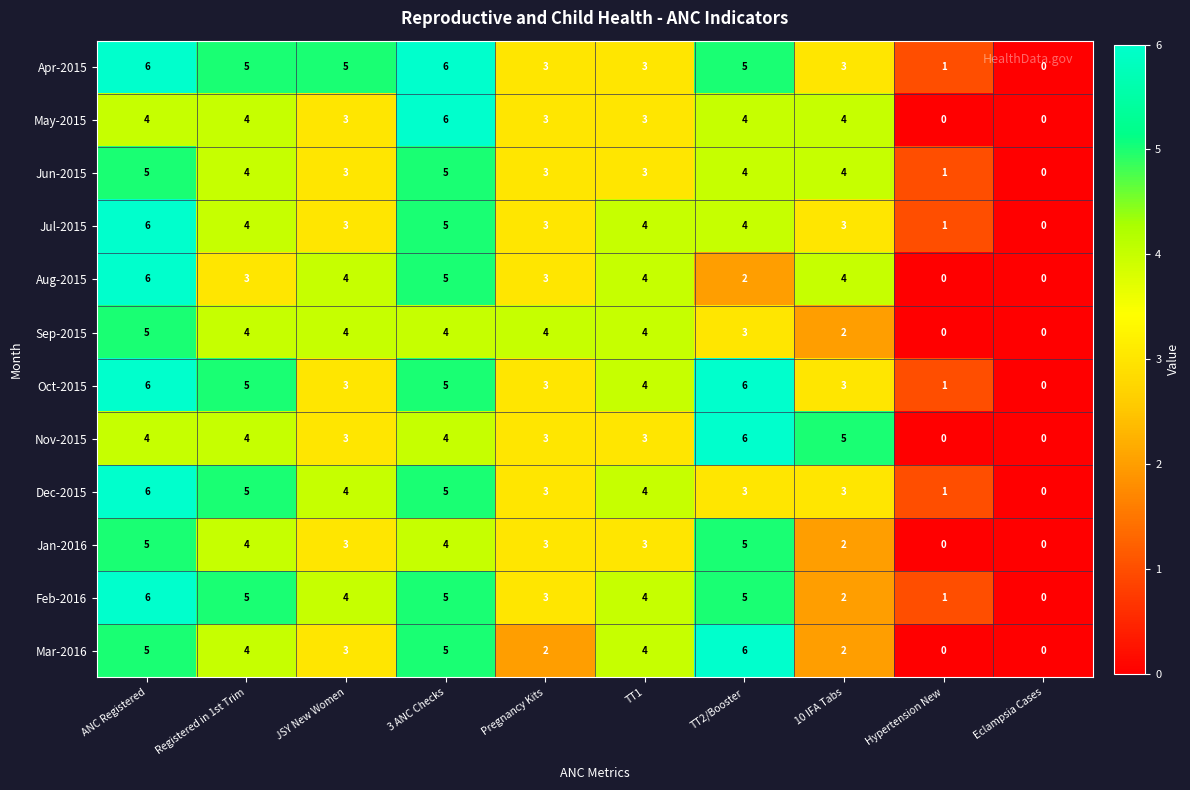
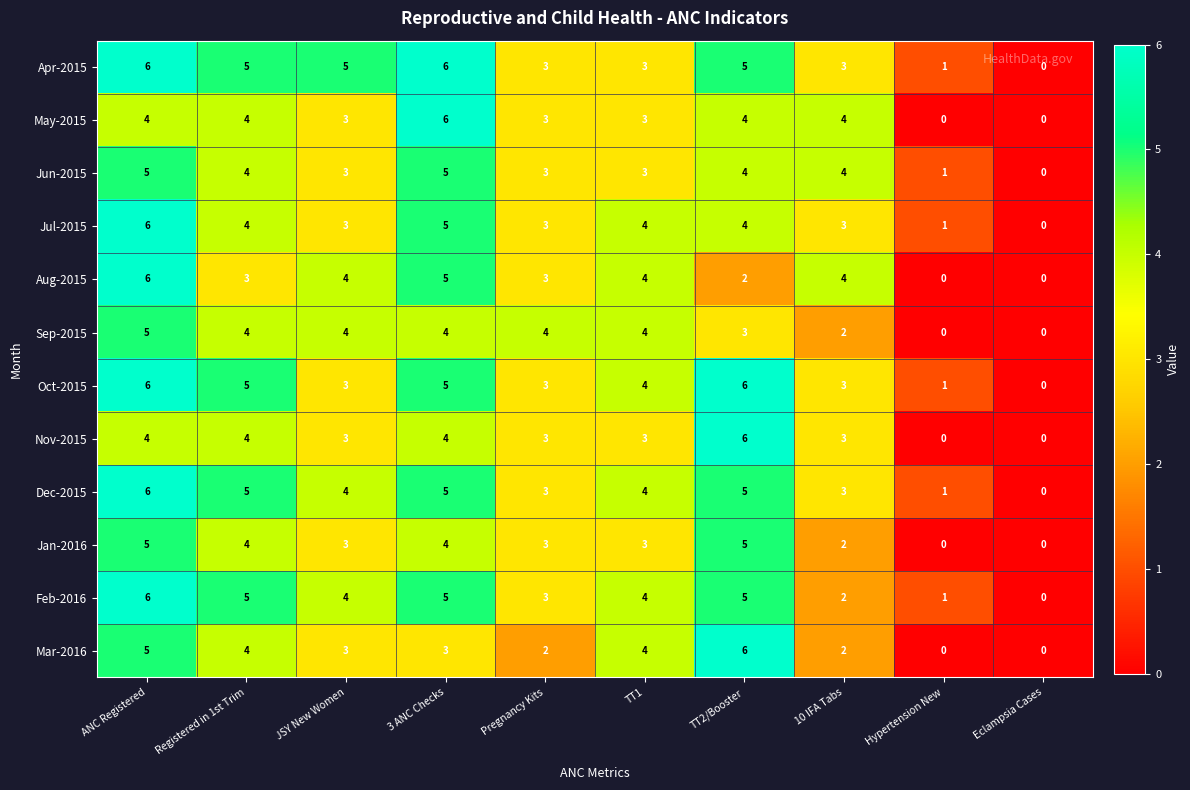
  {
    "Apr-2015": {
      "ANC Registered": 6,
      "Registered in 1st Trim": 5,
      "JSY New Women": 5,
      "3 ANC Checks": 6,
      "Pregnancy Kits": 3,
      "TT1": 3,
      "TT2/Booster": 5,
      "10 IFA Tabs": 3,
      "Hypertension New": 1
    },
    "May-2015": {
      "ANC Registered": 4,
      "Registered in 1st Trim": 4,
      "JSY New Women": 3,
      "3 ANC Checks": 6,
      "Pregnancy Kits": 3,
      "TT1": 3,
      "TT2/Booster": 4,
      "10 IFA Tabs": 4,
      "Hypertension New": 0,
      "Eclampsia Cases": 0
    },
    "Jun-2015": {
      "ANC Registered": 5,
      "Registered in 1st Trim": 4,
      "JSY New Women": 3,
      "3 ANC Checks": 5,
      "Pregnancy Kits": 3,
      "TT1": 3,
      "TT2/Booster": 4,
      "10 IFA Tabs": 4,
      "Hypertension New": 1,
      "Eclampsia Cases": 0
    },
    "Jul-2015": {
      "ANC Registered": 6,
      "Registered in 1st Trim": 4,
      "JSY New Women": 3,
      "3 ANC Checks": 5,
      "Pregnancy Kits": 3,
      "TT1": 4,
      "TT2/Booster": 4,
      "10 IFA Tabs": 3,
      "Hypertension New": 1,
      "Eclampsia Cases": 0
    },
    "Aug-2015": {
      "ANC Registered": 6,
      "Registered in 1st Trim": 3,
      "JSY New Women": 4,
      "3 ANC Checks": 5,
      "Pregnancy Kits": 3,
      "TT1": 4,
      "TT2/Booster": 2,
      "10 IFA Tabs": 4,
      "Hypertension New": 0,
      "Eclampsia Cases": 0
    },
    "Sep-2015": {
      "ANC Registered": 5,
      "Registered in 1st Trim": 4,
      "JSY New Women": 4,
      "3 ANC Checks": 4,
      "Pregnancy Kits": 4,
      "TT1": 4,
      "TT2/Booster": 3,
      "10 IFA Tabs": 2,
      "Hypertension New": 0,
      "Eclampsia Cases": 0
    },
    "Oct-2015": {
      "ANC Registered": 6,
      "Registered in 1st Trim": 5,
      "JSY New Women": 3,
      "3 ANC Checks": 5,
      "Pregnancy Kits": 3,
      "TT1": 4,
      "TT2/Booster": 6,
      "10 IFA Tabs": 3,
      "Hypertension New": 1,
      "Eclampsia Cases": 0
    },
    "Nov-2015": {
      "ANC Registered": 4,
      "Registered in 1st Trim": 4,
      "JSY New Women": 3,
      "3 ANC Checks": 4,
      "Pregnancy Kits": 3,
      "TT1": 3,
      "TT2/Booster": 6,
-     "10 IFA Tabs": 5,
+     "10 IFA Tabs": 3,
      "Hypertension New": 0,
      "Eclampsia Cases": 0
    },
    "Dec-2015": {
      "ANC Registered": 6,
      "Registered in 1st Trim": 5,
      "JSY New Women": 4,
      "3 ANC Checks": 5,
      "Pregnancy Kits": 3,
      "TT1": 4,
-     "TT2/Booster": 3,
+     "TT2/Booster": 5,
      "10 IFA Tabs": 3,
      "Hypertension New": 1,
      "Eclampsia Cases": 0
    },
    "Jan-2016": {
      "ANC Registered": 5,
      "Registered in 1st Trim": 4,
      "JSY New Women": 3,
      "3 ANC Checks": 4,
      "Pregnancy Kits": 3,
      "TT1": 3,
      "TT2/Booster": 5,
      "10 IFA Tabs": 2,
      "Hypertension New": 0,
      "Eclampsia Cases": 0
    },
    "Feb-2016": {
      "ANC Registered": 6,
      "Registered in 1st Trim": 5,
      "JSY New Women": 4,
      "3 ANC Checks": 5,
      "Pregnancy Kits": 3,
      "TT1": 4,
      "TT2/Booster": 5,
      "10 IFA Tabs": 2,
      "Hypertension New": 1,
      "Eclampsia Cases": 0
    },
    "Mar-2016": {
      "ANC Registered": 5,
      "Registered in 1st Trim": 4,
      "JSY New Women": 3,
-     "3 ANC Checks": 5,
+     "3 ANC Checks": 3,
      "Pregnancy Kits": 2,
      "TT1": 4,
      "TT2/Booster": 6,
      "10 IFA Tabs": 2,
      "Hypertension New": 0,
      "Eclampsia Cases": 0
    }
  }
